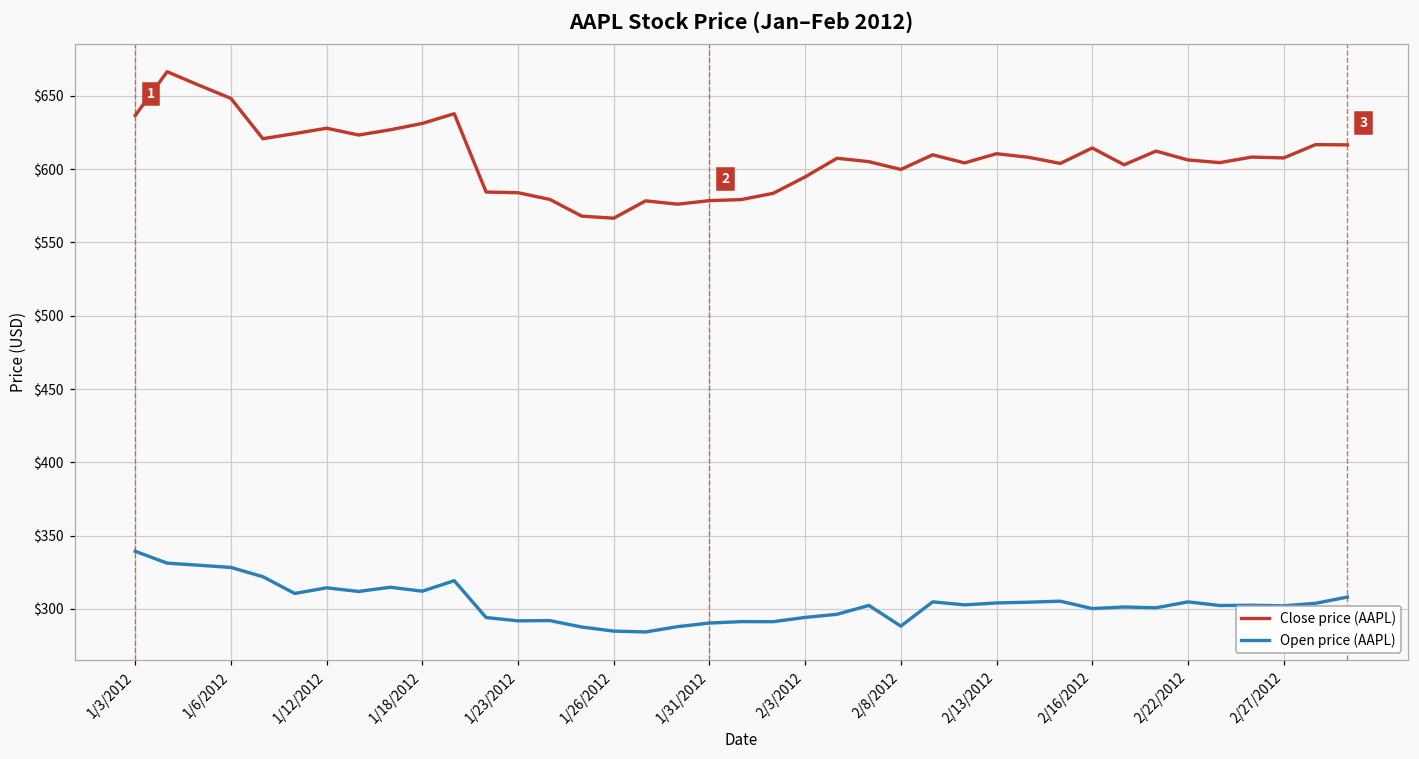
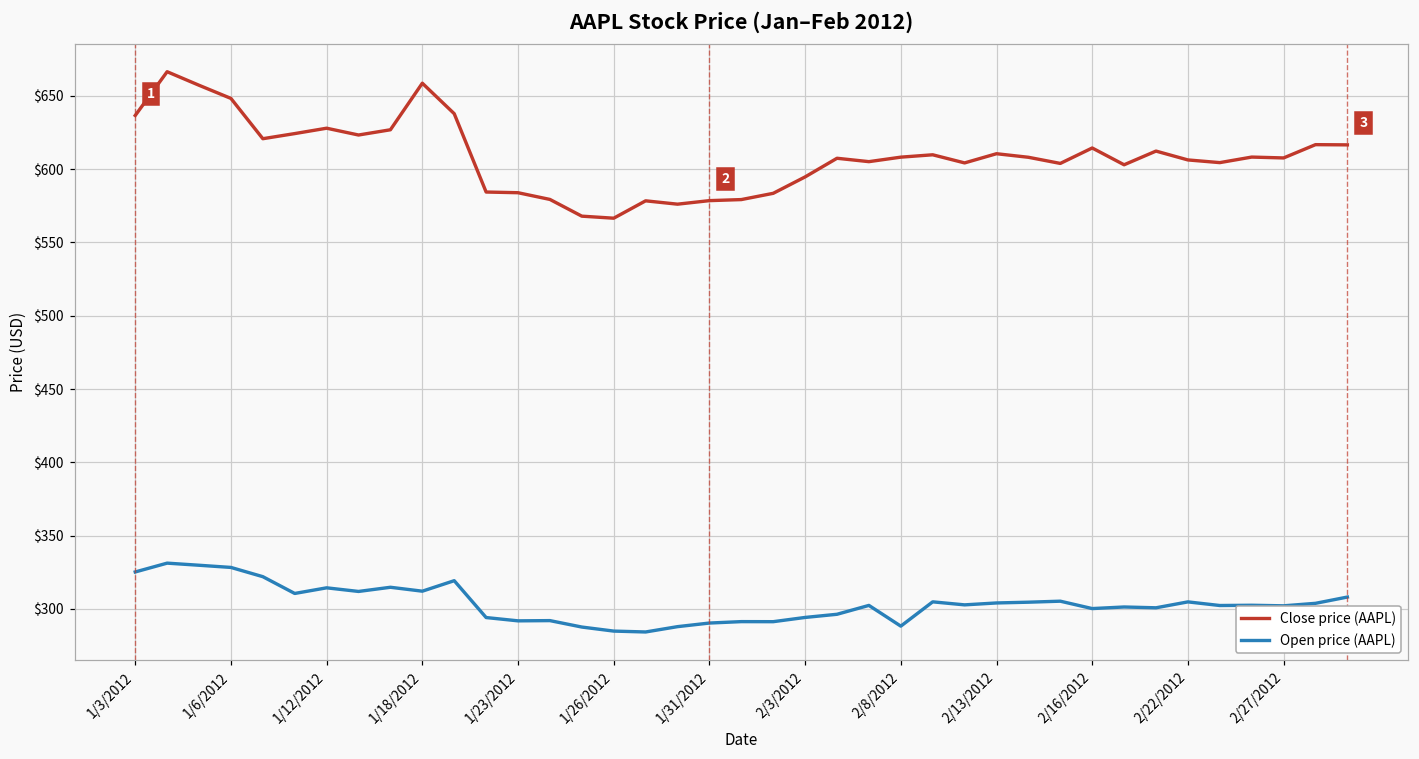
  {
    "Close price (AAPL)": {
      "1/6/2012": "$648",
      "1/12/2012": "$628",
-     "1/18/2012": "$631",
+     "1/18/2012": "$659",
      "1/23/2012": "$584",
      "1/26/2012": "$567",
      "1/31/2012": "$579",
      "2/3/2012": "$595",
-     "2/8/2012": "$600",
+     "2/8/2012": "$608",
      "2/13/2012": "$611",
      "2/16/2012": "$614",
      "2/22/2012": "$606",
      "2/27/2012": "$608"
    },
    "Open price (AAPL)": {
-     "1/3/2012": "$339",
+     "1/3/2012": "$325",
      "1/6/2012": "$328",
      "1/12/2012": "$314",
      "1/18/2012": "$312",
      "1/23/2012": "$292",
      "1/26/2012": "$285",
      "1/31/2012": "$290",
      "2/3/2012": "$294",
      "2/8/2012": "$288",
      "2/13/2012": "$304",
      "2/16/2012": "$300",
      "2/22/2012": "$305",
      "2/27/2012": "$302"
    }
  }
